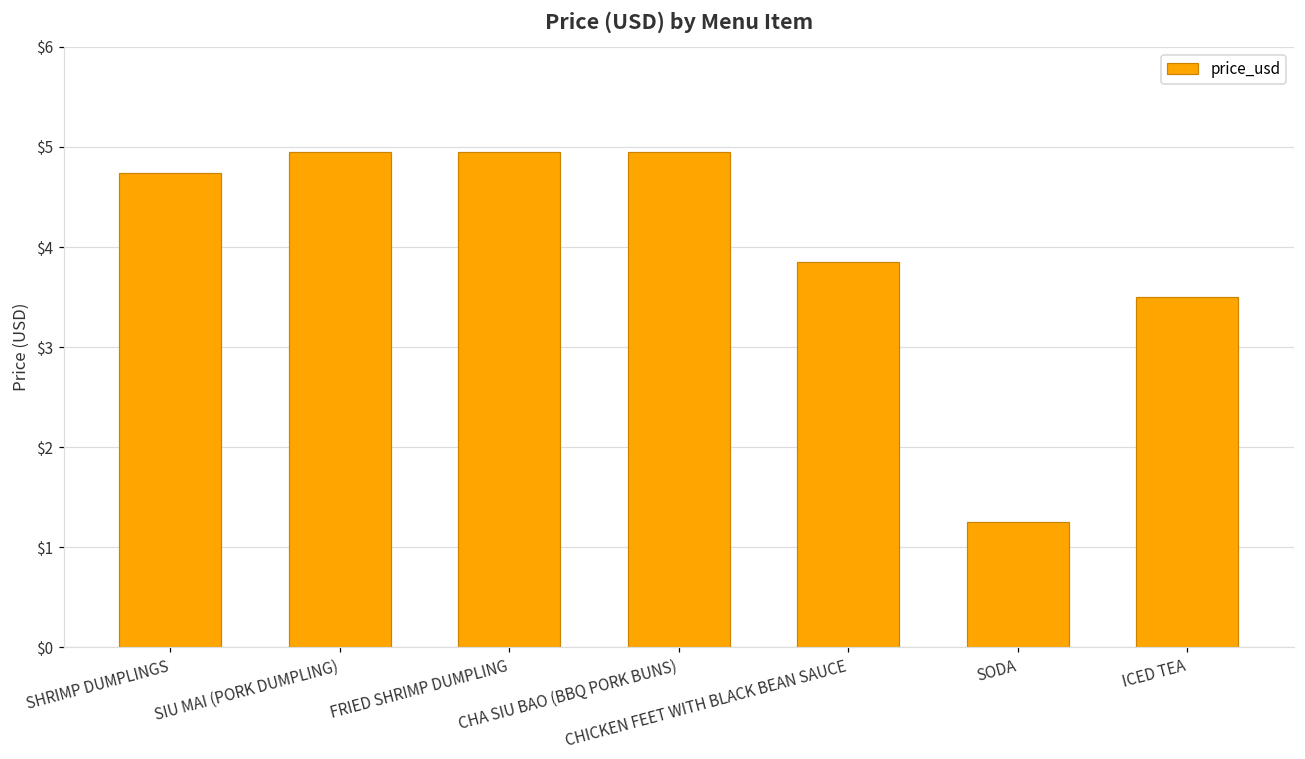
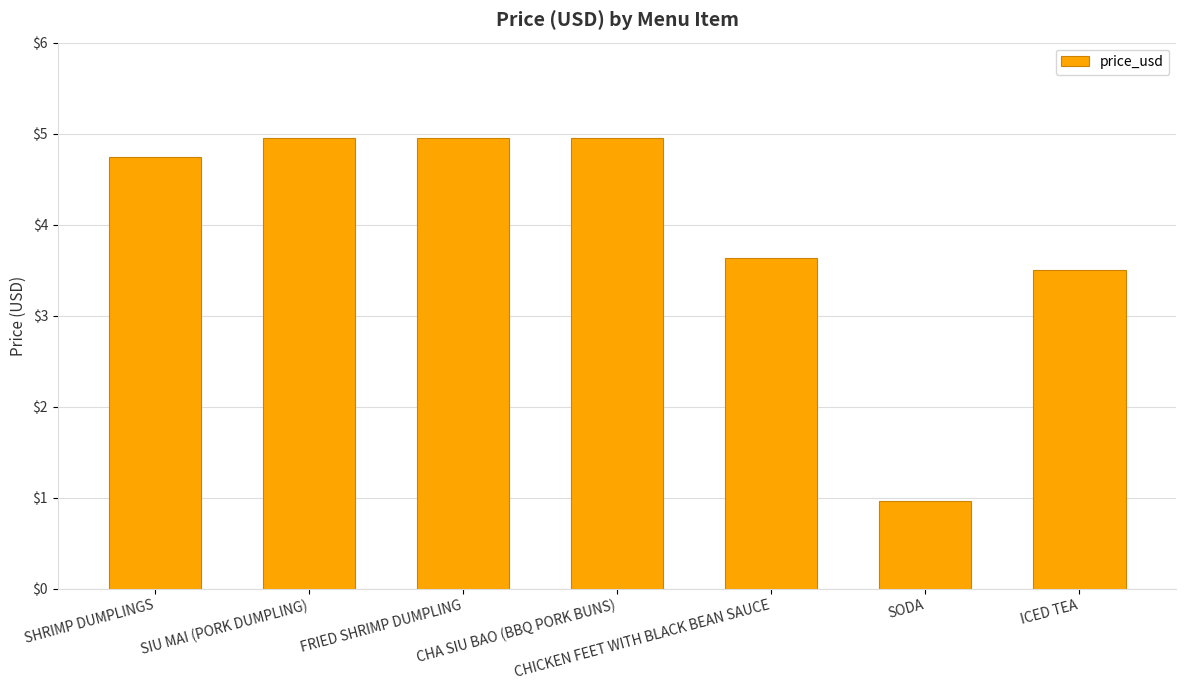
  {
    "SHRIMP DUMPLINGS": "$4.7",
    "SIU MAI (PORK DUMPLING)": "$5.0",
    "FRIED SHRIMP DUMPLING": "$5.0",
    "CHA SIU BAO (BBQ PORK BUNS)": "$5.0",
-   "CHICKEN FEET WITH BLACK BEAN SAUCE": "$3.9",
-   "SODA": "$1.3",
+   "CHICKEN FEET WITH BLACK BEAN SAUCE": "$3.6",
+   "SODA": "$1.0",
    "ICED TEA": "$3.5"
  }
